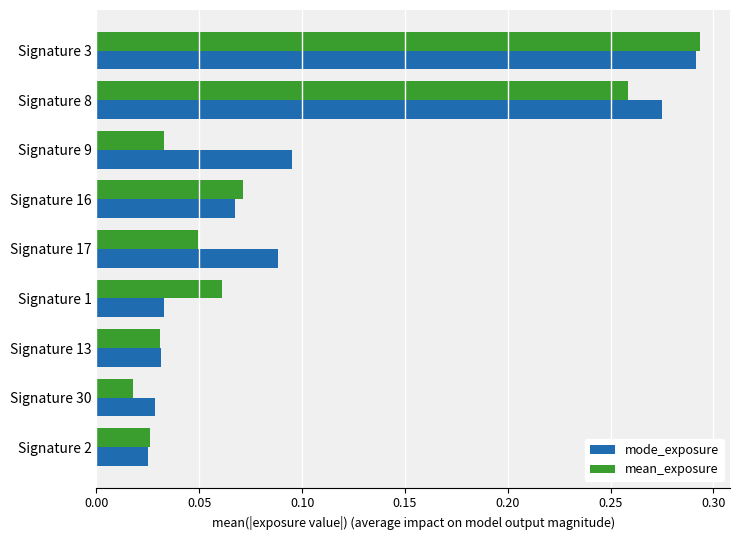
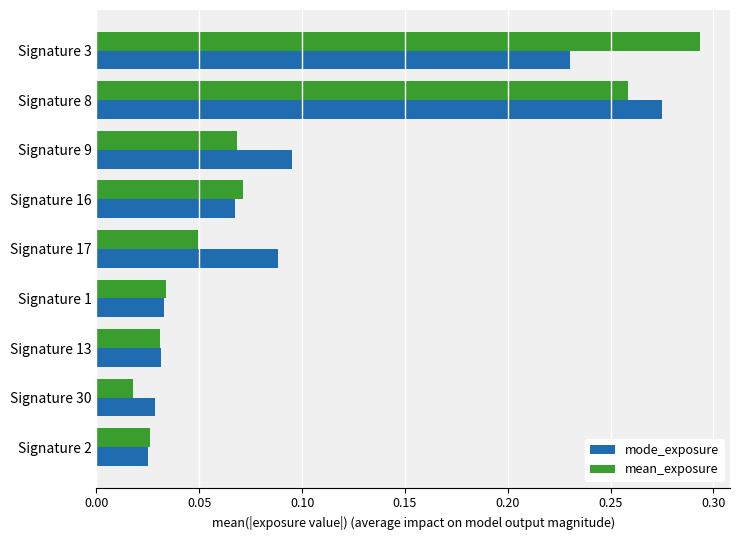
  {
    "mode_exposure": {
-     "Signature 3": 0.292,
+     "Signature 3": 0.230,
      "Signature 8": 0.275,
      "Signature 9": 0.095,
      "Signature 16": 0.067,
      "Signature 17": 0.088,
      "Signature 1": 0.033,
      "Signature 13": 0.031,
      "Signature 30": 0.028,
      "Signature 2": 0.025
    },
    "mean_exposure": {
      "Signature 3": 0.293,
      "Signature 8": 0.258,
-     "Signature 9": 0.033,
+     "Signature 9": 0.068,
      "Signature 16": 0.071,
      "Signature 17": 0.049,
-     "Signature 1": 0.061,
+     "Signature 1": 0.034,
      "Signature 13": 0.031,
      "Signature 30": 0.018,
      "Signature 2": 0.026
    }
  }
